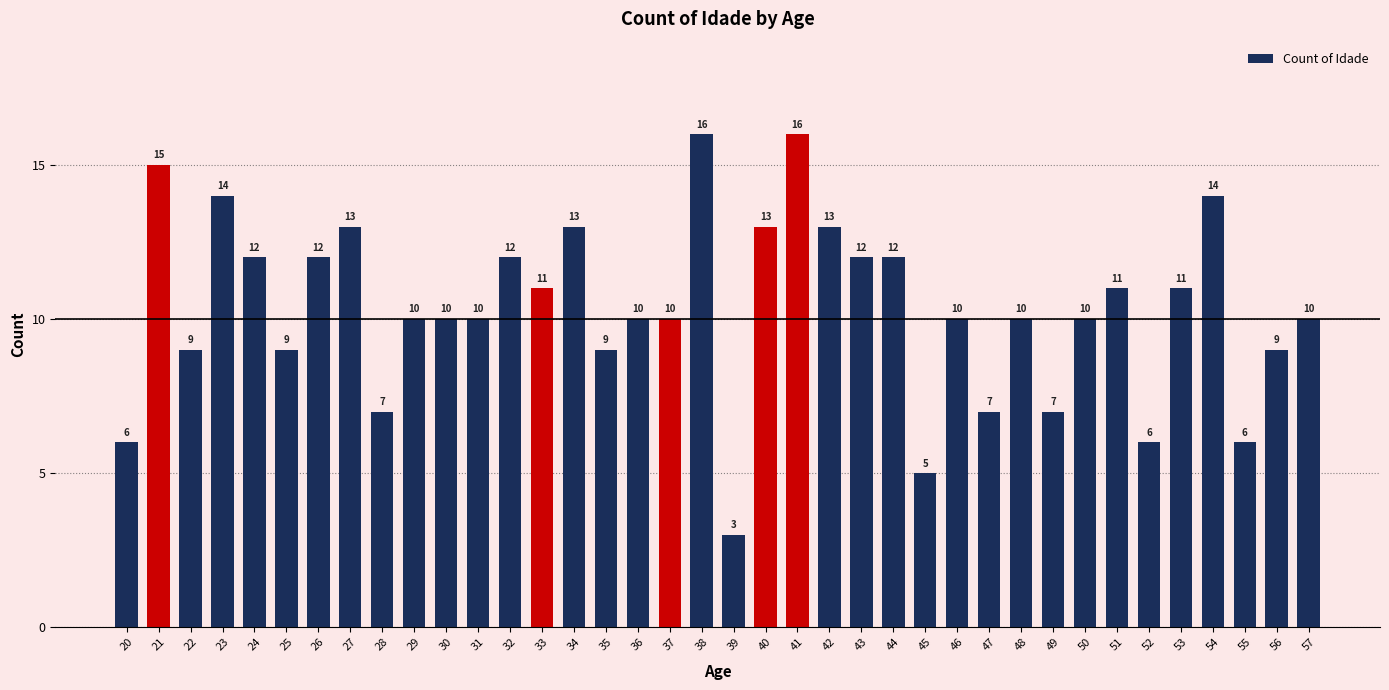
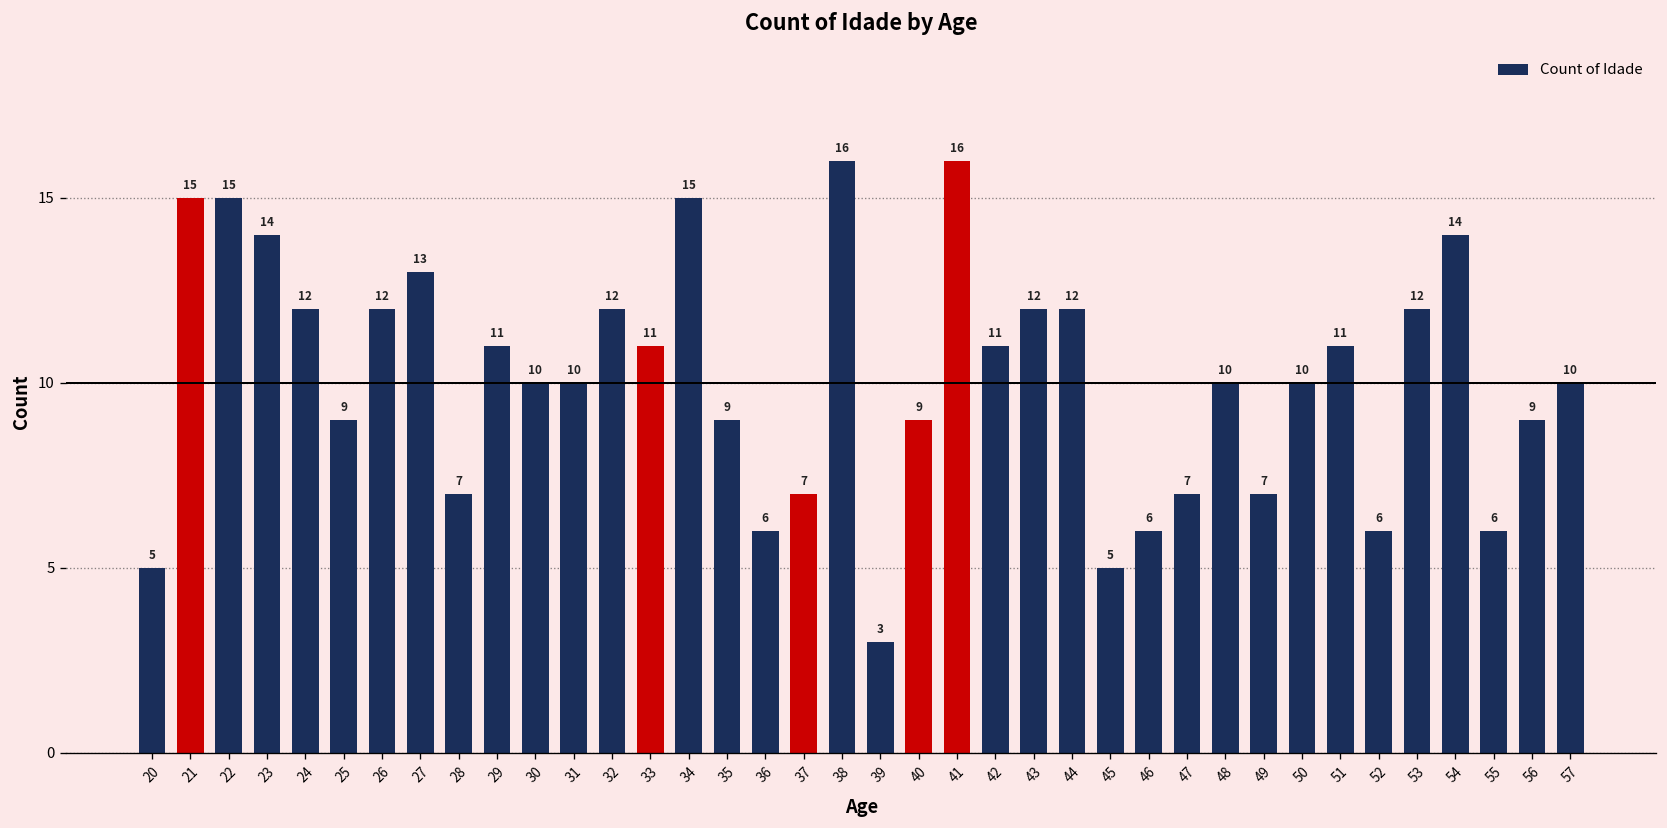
  {
-   "20": 6,
+   "20": 5,
    "21": 15,
-   "22": 9,
+   "22": 15,
    "23": 14,
    "24": 12,
    "25": 9,
    "26": 12,
    "27": 13,
    "28": 7,
-   "29": 10,
+   "29": 11,
    "30": 10,
    "31": 10,
    "32": 12,
    "33": 11,
-   "34": 13,
+   "34": 15,
    "35": 9,
-   "36": 10,
-   "37": 10,
+   "36": 6,
+   "37": 7,
    "38": 16,
    "39": 3,
-   "40": 13,
+   "40": 9,
    "41": 16,
-   "42": 13,
+   "42": 11,
    "43": 12,
    "44": 12,
    "45": 5,
-   "46": 10,
+   "46": 6,
    "47": 7,
    "48": 10,
    "49": 7,
    "50": 10,
    "51": 11,
    "52": 6,
-   "53": 11,
+   "53": 12,
    "54": 14,
    "55": 6,
    "56": 9,
    "57": 10
  }
